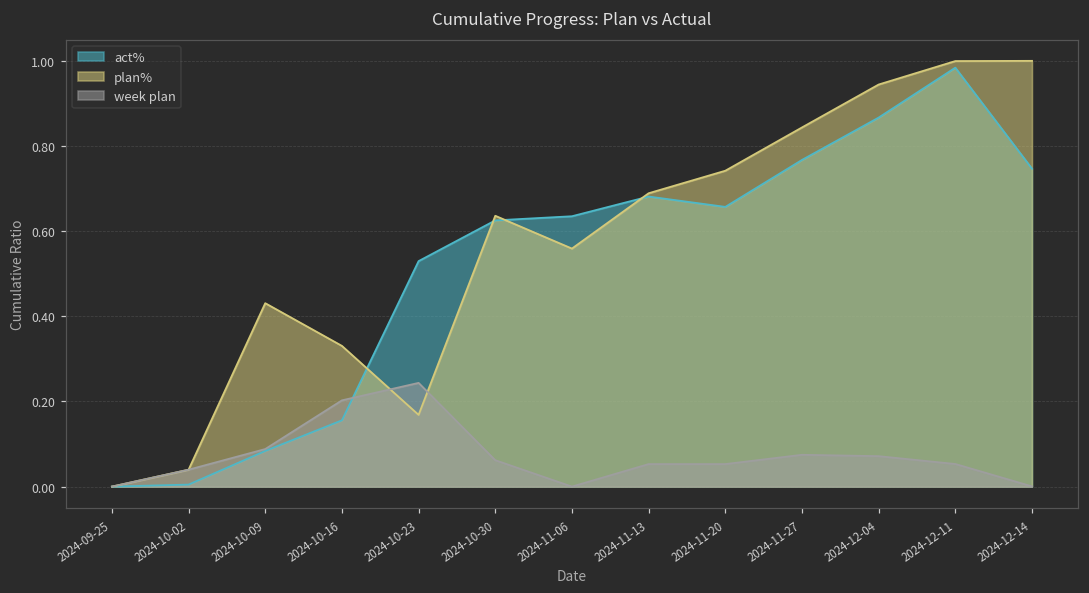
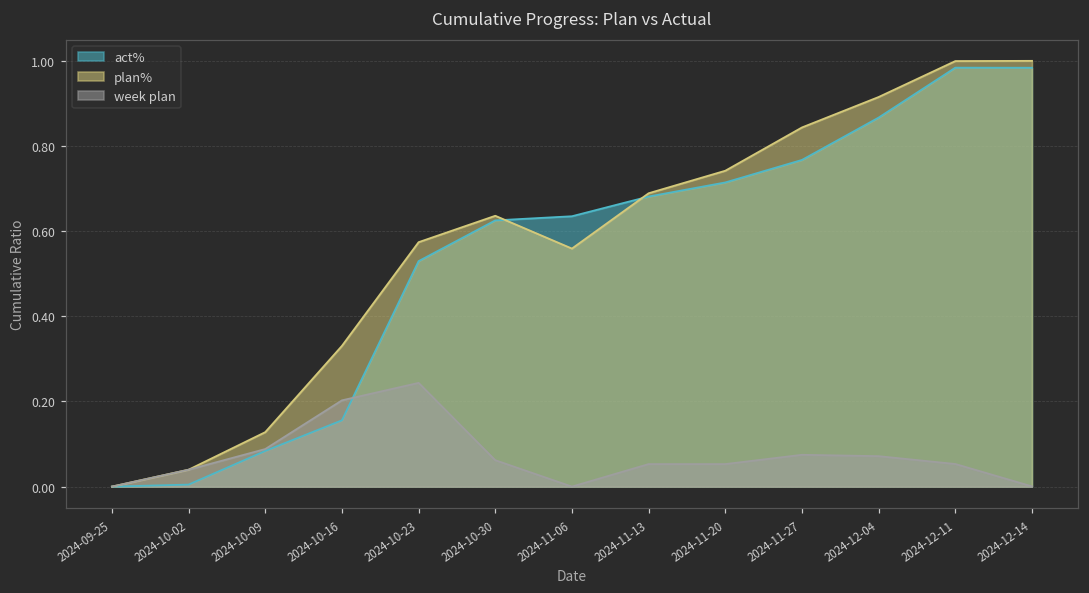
  {
    "act%": {
      "2024-10-02": 0.00,
      "2024-10-16": 0.16,
      "2024-10-23": 0.53,
      "2024-10-30": 0.63,
      "2024-11-06": 0.64,
      "2024-11-13": 0.68,
-     "2024-11-20": 0.66,
+     "2024-11-20": 0.71,
      "2024-11-27": 0.77,
      "2024-12-04": 0.87,
      "2024-12-11": 0.98,
-     "2024-12-14": 0.75
+     "2024-12-14": 0.98
    },
    "plan%": {
-     "2024-10-09": 0.43,
+     "2024-10-09": 0.13,
      "2024-10-16": 0.33,
-     "2024-10-23": 0.17,
+     "2024-10-23": 0.57,
      "2024-10-30": 0.64,
      "2024-11-06": 0.56,
      "2024-11-13": 0.69,
      "2024-11-20": 0.74,
      "2024-11-27": 0.84,
-     "2024-12-04": 0.94,
+     "2024-12-04": 0.92,
      "2024-12-11": 1.00,
      "2024-12-14": 1.00
    },
    "week plan": {
      "2024-10-16": 0.20,
      "2024-10-23": 0.24,
      "2024-10-30": 0.06,
      "2024-11-06": 0.00,
      "2024-11-13": 0.05,
      "2024-11-20": 0.05,
      "2024-11-27": 0.07,
      "2024-12-04": 0.07,
      "2024-12-11": 0.05,
      "2024-12-14": 0.00
    }
  }
